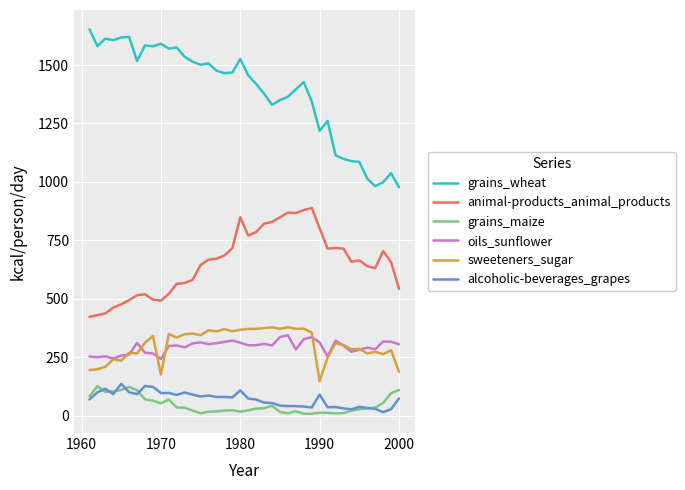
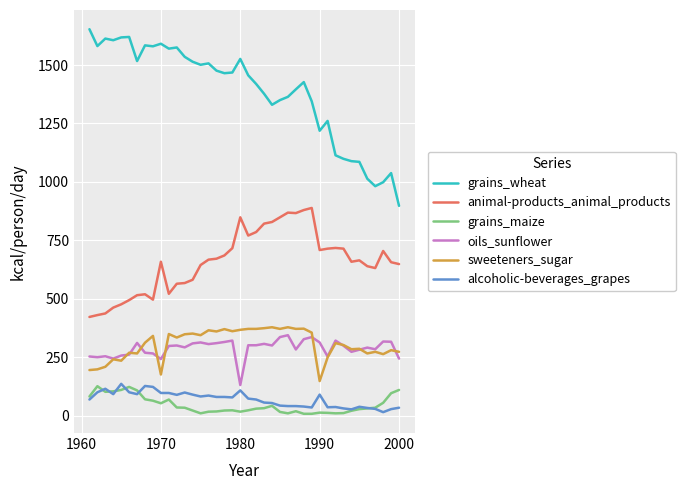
  {
    "grains_wheat": {
      "1970": 1590,
      "1980": 1530,
      "1990": 1220,
-     "2000": 980
+     "2000": 900
    },
    "animal-products_animal_products": {
-     "1970": 490,
+     "1970": 660,
      "1980": 850,
-     "1990": 800,
-     "2000": 540
+     "1990": 710,
+     "2000": 650
    },
    "grains_maize": {
      "1970": 50,
      "1980": 20,
      "1990": 10,
      "2000": 110
    },
    "oils_sunflower": {
      "1970": 240,
-     "1980": 310,
+     "1980": 130,
      "1990": 310,
-     "2000": 310
+     "2000": 250
    },
    "sweeteners_sugar": {
      "1970": 180,
      "1980": 370,
      "1990": 150,
-     "2000": 190
+     "2000": 270
    },
    "alcoholic-beverages_grapes": {
      "1970": 100,
      "1980": 110,
      "1990": 90,
-     "2000": 80
+     "2000": 40
    }
  }
